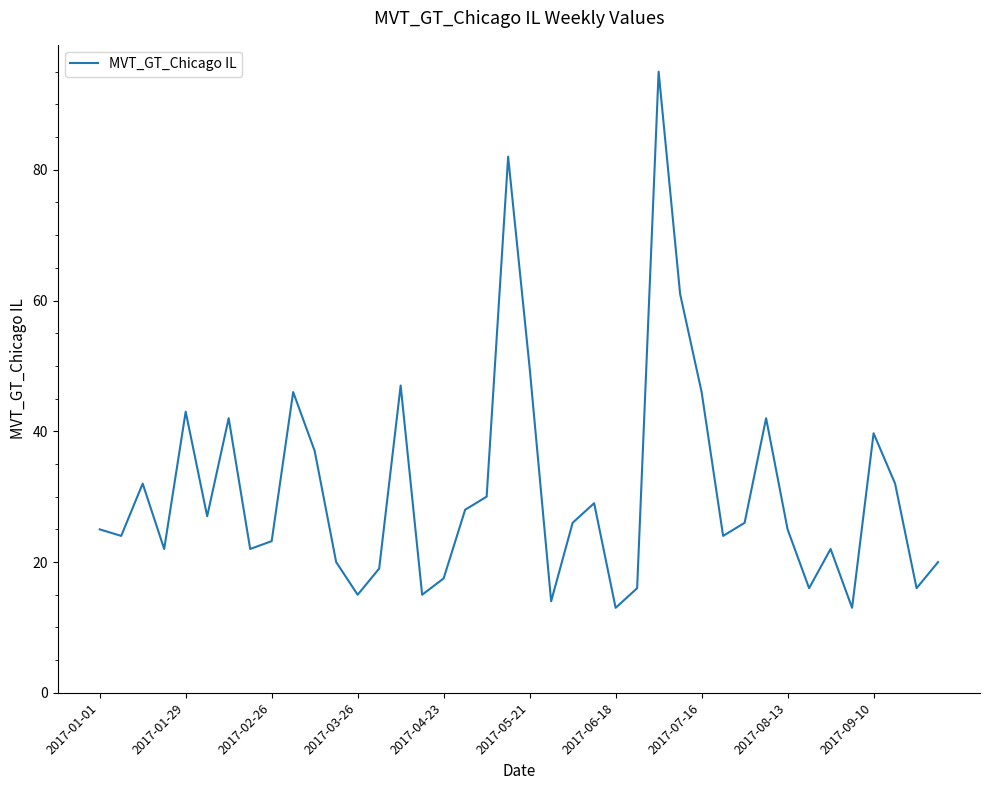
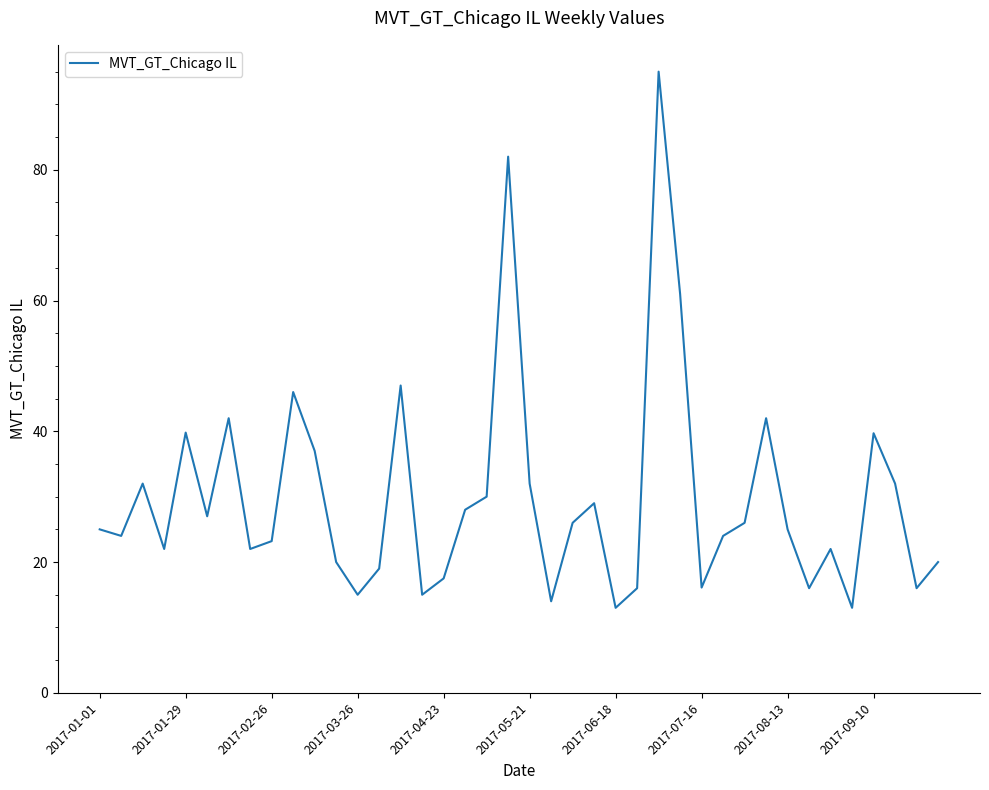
  {
    "2017-01-01": 25,
-   "2017-01-29": 43,
+   "2017-01-29": 40,
    "2017-02-26": 23,
    "2017-03-26": 15,
    "2017-04-23": 18,
-   "2017-05-21": 50,
+   "2017-05-21": 32,
    "2017-06-18": 13,
-   "2017-07-16": 46,
+   "2017-07-16": 16,
    "2017-08-13": 25,
    "2017-09-10": 40
  }
